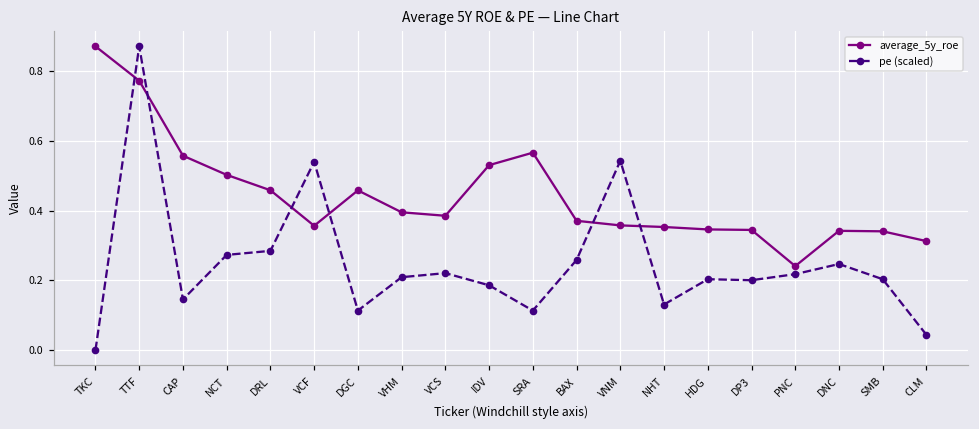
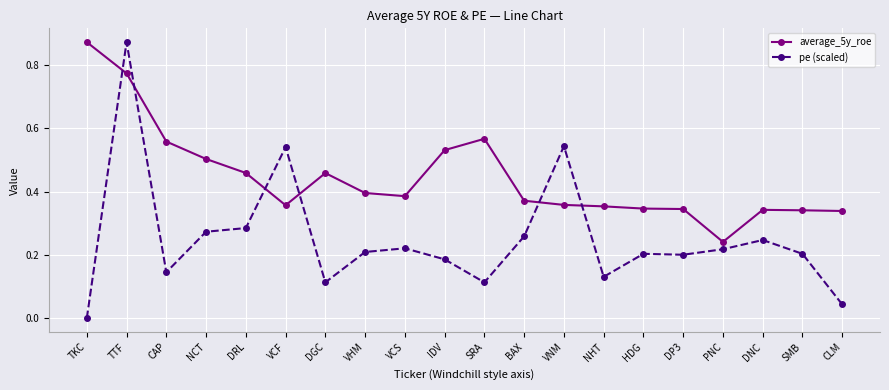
  {
    "average_5y_roe": {
      "TKC": 0.87,
      "TTF": 0.77,
      "CAP": 0.56,
      "NCT": 0.50,
      "DRL": 0.46,
      "VCF": 0.36,
      "DGC": 0.46,
      "VHM": 0.40,
      "VCS": 0.39,
      "IDV": 0.53,
      "SRA": 0.57,
      "BAX": 0.37,
      "VNM": 0.36,
      "NHT": 0.35,
      "HDG": 0.35,
      "DP3": 0.34,
      "PNC": 0.24,
      "DNC": 0.34,
      "SMB": 0.34,
-     "CLM": 0.31
+     "CLM": 0.34
    },
    "pe (scaled)": {
      "TKC": 0.00,
      "TTF": 0.87,
      "CAP": 0.15,
      "NCT": 0.27,
      "DRL": 0.28,
      "VCF": 0.54,
      "DGC": 0.11,
      "VHM": 0.21,
      "VCS": 0.22,
      "IDV": 0.19,
      "SRA": 0.11,
      "BAX": 0.26,
      "VNM": 0.54,
      "NHT": 0.13,
      "HDG": 0.20,
      "DP3": 0.20,
      "PNC": 0.22,
      "DNC": 0.25,
      "SMB": 0.20,
      "CLM": 0.04
    }
  }
